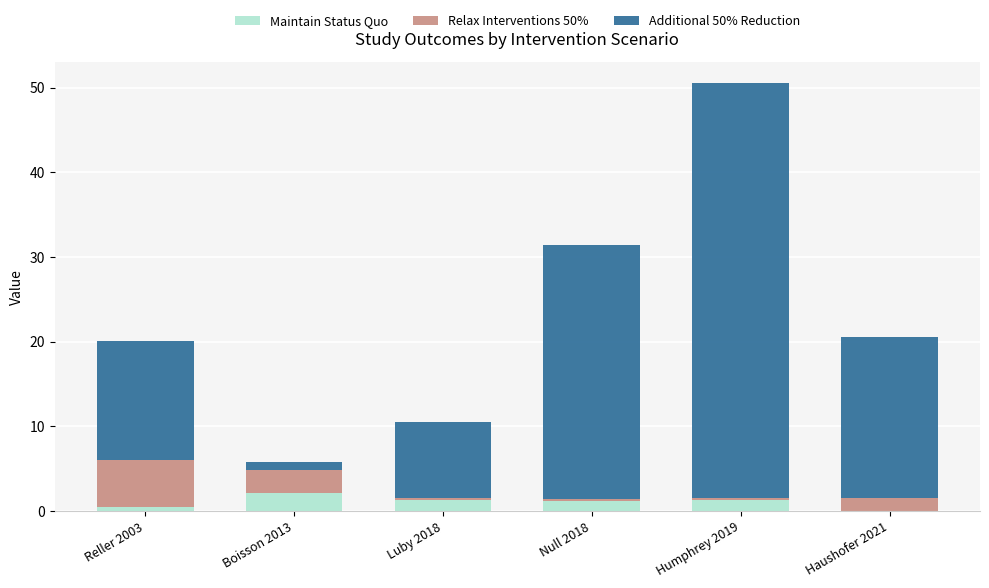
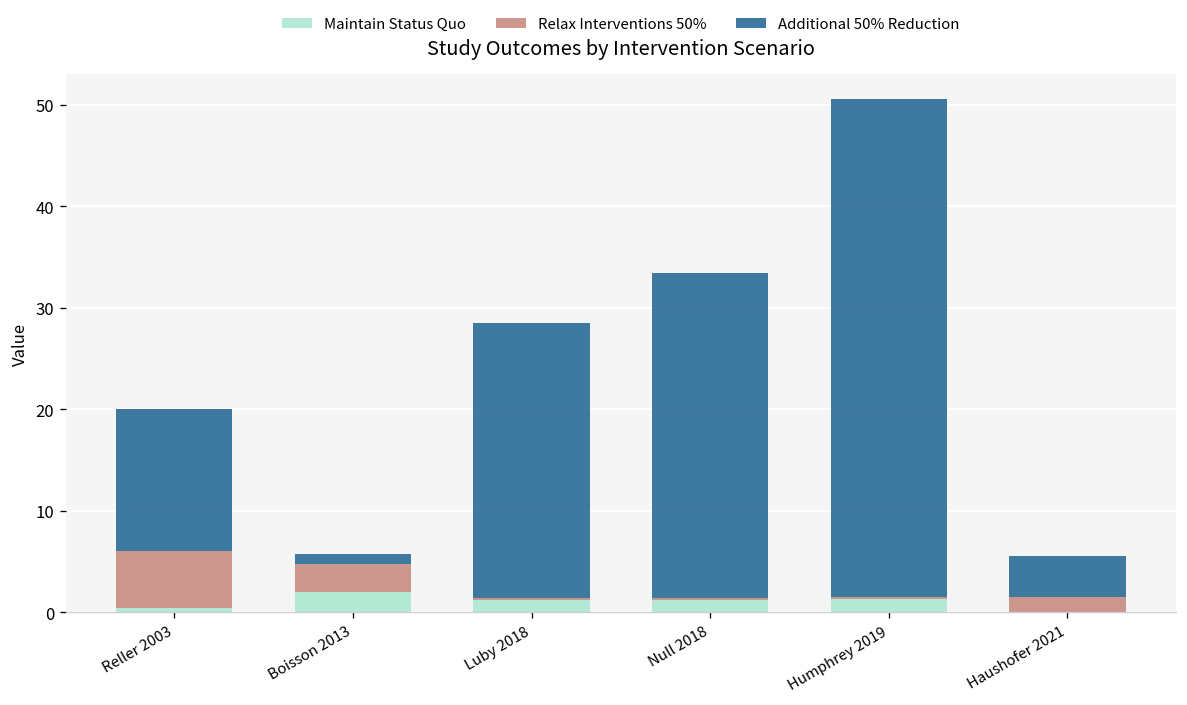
  {
    "Maintain Status Quo": {
      "Reller 2003": 0,
      "Boisson 2013": 2,
      "Luby 2018": 1,
      "Null 2018": 1,
      "Humphrey 2019": 1,
      "Haushofer 2021": 0
    },
    "Relax Interventions 50%": {
      "Reller 2003": 6,
      "Boisson 2013": 3,
      "Haushofer 2021": 2
    },
    "Additional 50% Reduction": {
      "Reller 2003": 14,
      "Boisson 2013": 1,
-     "Luby 2018": 9,
-     "Null 2018": 30,
+     "Luby 2018": 27,
+     "Null 2018": 32,
      "Humphrey 2019": 49,
-     "Haushofer 2021": 19
+     "Haushofer 2021": 4
    }
  }
